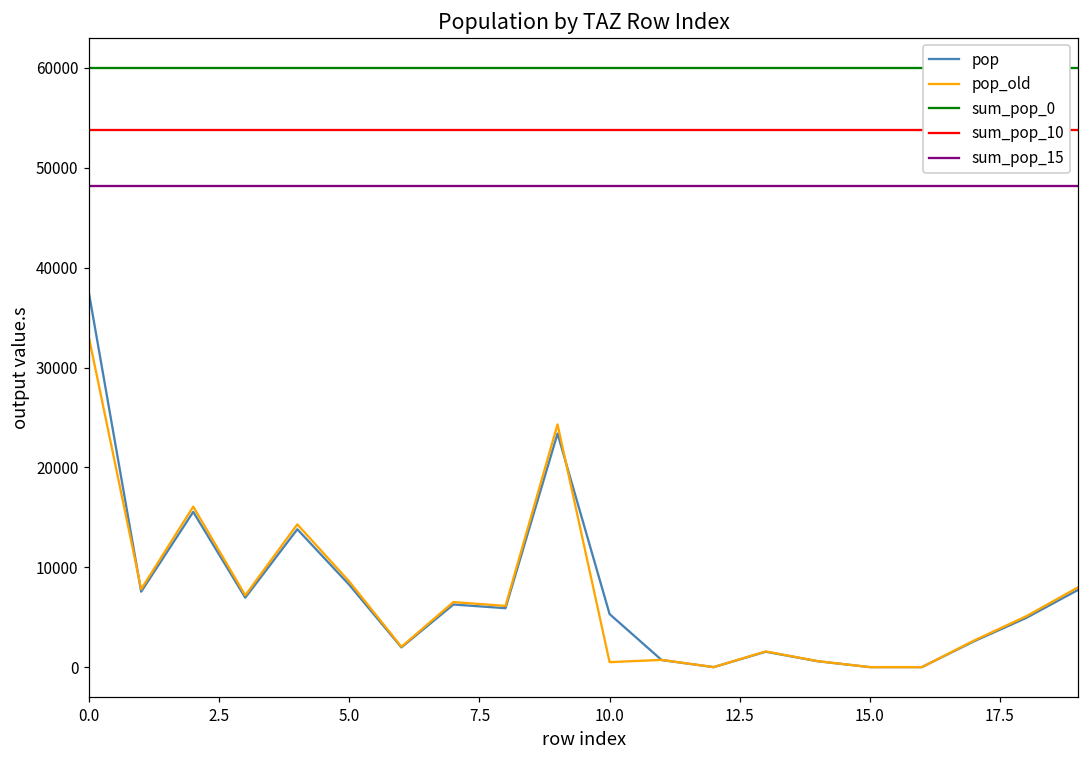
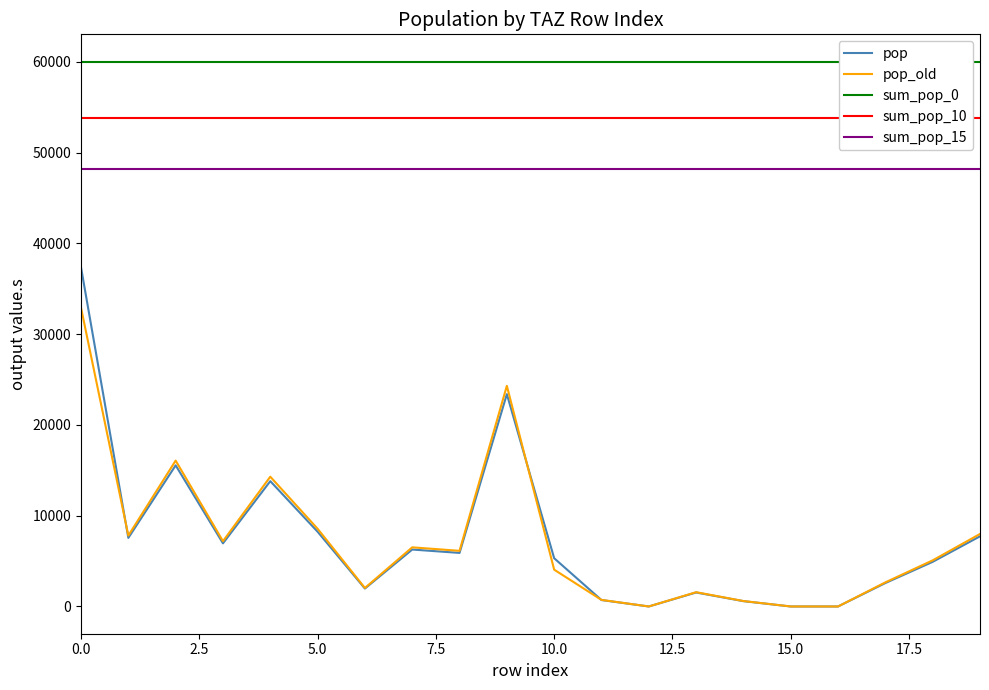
  {
    "pop": {
      "0.0": 37000,
      "5.0": 8000,
      "10.0": 5000
    },
    "pop_old": {
      "0.0": 33000,
      "5.0": 9000,
-     "10.0": 0
+     "10.0": 4000
    },
    "sum_pop_0": {
      "0.0": 60000,
      "5.0": 60000,
      "10.0": 60000,
      "15.0": 60000
    },
    "sum_pop_10": {
      "0.0": 54000,
      "5.0": 54000,
      "10.0": 54000,
      "15.0": 54000
    },
    "sum_pop_15": {
      "0.0": 48000,
      "5.0": 48000,
      "10.0": 48000,
      "15.0": 48000
    }
  }
